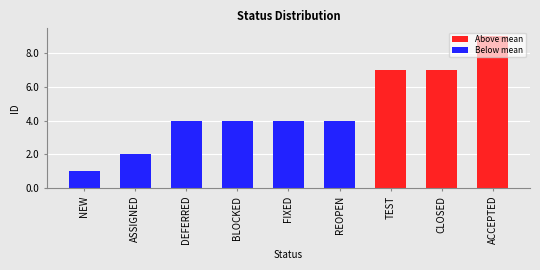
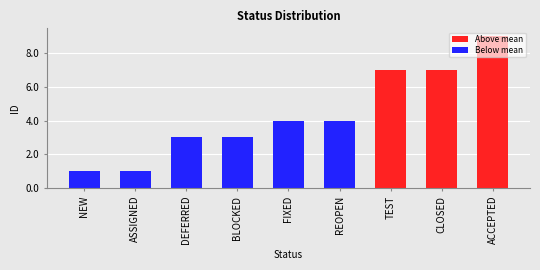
  {
    "NEW": 1,
-   "ASSIGNED": 2,
-   "DEFERRED": 4,
-   "BLOCKED": 4,
+   "ASSIGNED": 1,
+   "DEFERRED": 3,
+   "BLOCKED": 3,
    "FIXED": 4,
    "REOPEN": 4,
    "TEST": 7,
    "CLOSED": 7
  }
